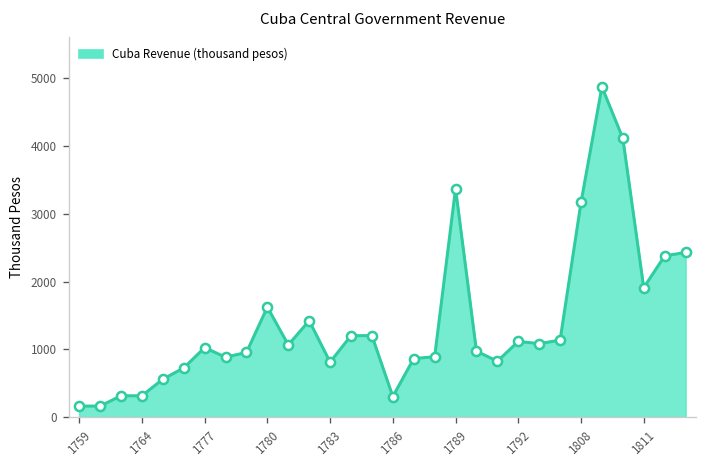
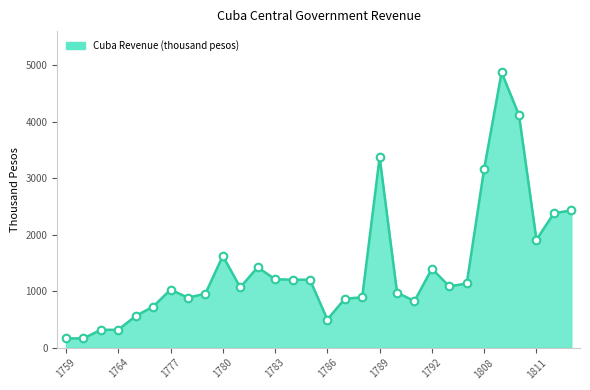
  {
    "1759": 200,
    "1764": 300,
    "1777": 1000,
    "1780": 1600,
-   "1783": 800,
-   "1786": 300,
+   "1783": 1200,
+   "1786": 500,
    "1789": 3400,
-   "1792": 1100,
+   "1792": 1400,
    "1808": 3200,
    "1811": 1900
  }
